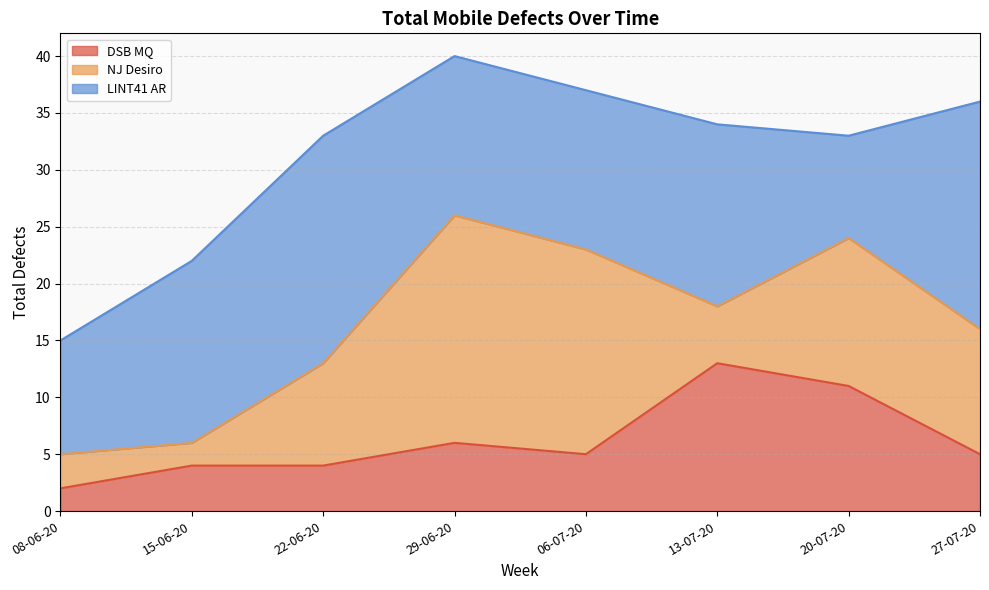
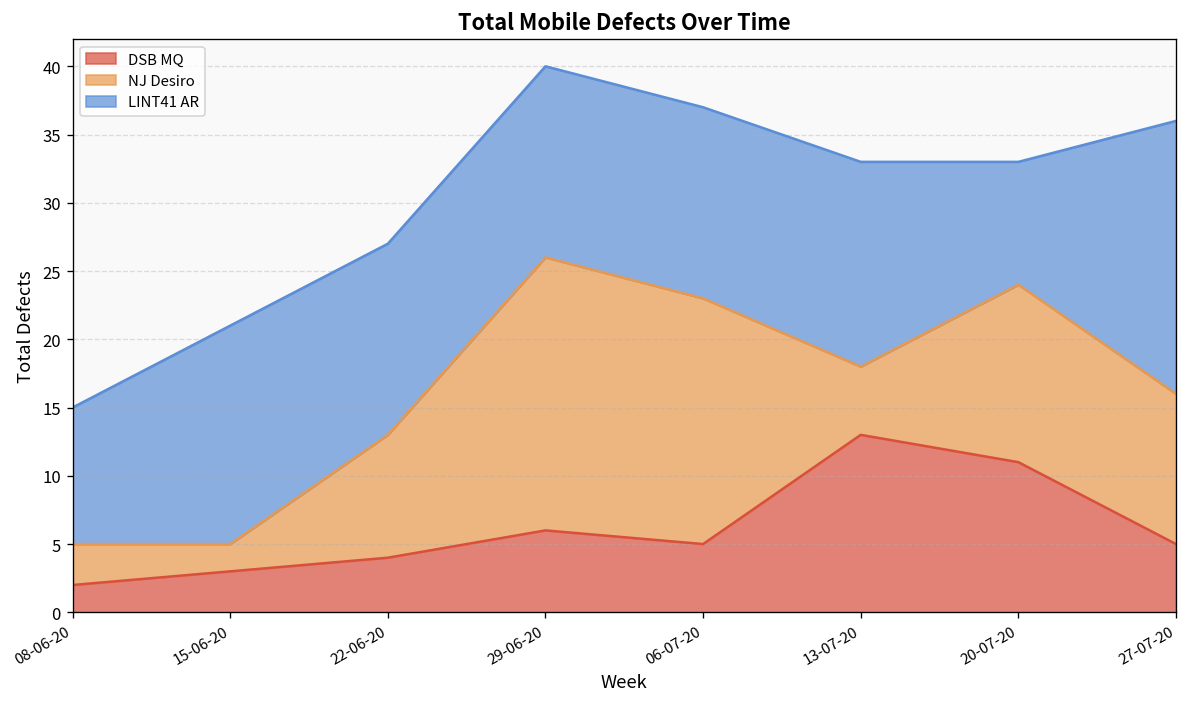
  {
    "DSB MQ": {
      "08-06-20": 2,
-     "15-06-20": 4,
+     "15-06-20": 3,
      "22-06-20": 4,
      "29-06-20": 6,
      "06-07-20": 5,
      "13-07-20": 13,
      "20-07-20": 11,
      "27-07-20": 5
    },
    "NJ Desiro": {
      "08-06-20": 3,
      "15-06-20": 2,
      "22-06-20": 9,
      "29-06-20": 20,
      "06-07-20": 18,
      "13-07-20": 5,
      "20-07-20": 13,
      "27-07-20": 11
    },
    "LINT41 AR": {
      "08-06-20": 10,
      "15-06-20": 16,
-     "22-06-20": 20,
+     "22-06-20": 14,
      "29-06-20": 14,
      "06-07-20": 14,
-     "13-07-20": 16,
+     "13-07-20": 15,
      "20-07-20": 9,
      "27-07-20": 20
    }
  }
